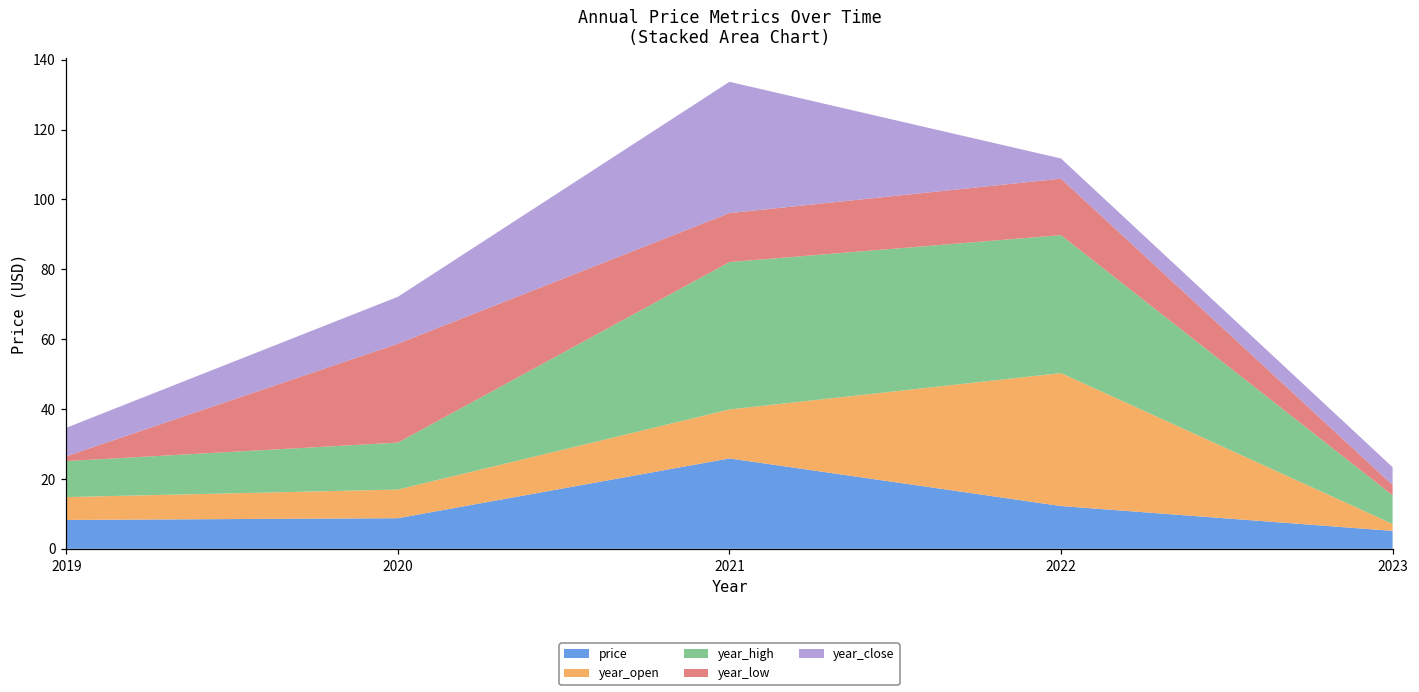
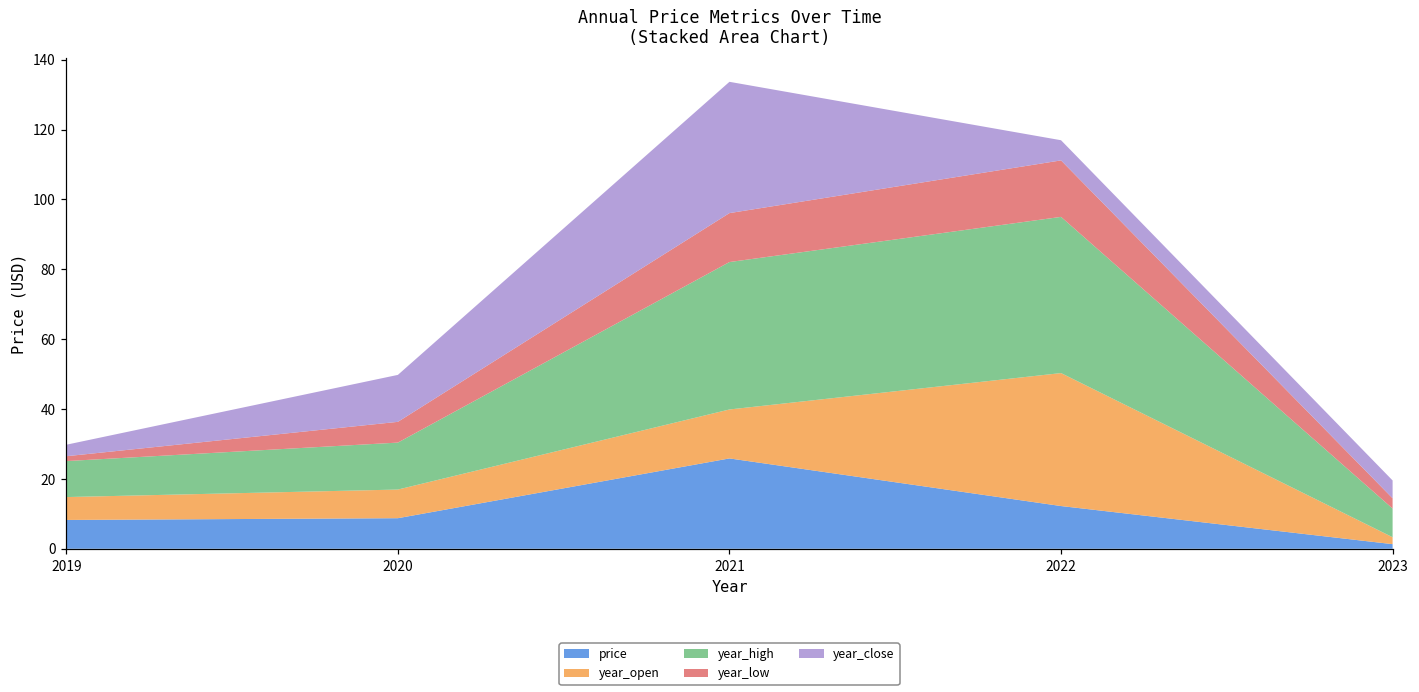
  {
    "price": {
      "2019": 8,
      "2020": 9,
      "2021": 26,
      "2022": 12,
-     "2023": 5
+     "2023": 1
    },
    "year_open": {
      "2019": 7,
      "2020": 8,
      "2021": 14,
      "2022": 38,
      "2023": 2
    },
    "year_high": {
      "2019": 10,
      "2020": 13,
      "2021": 42,
-     "2022": 39,
+     "2022": 45,
      "2023": 8
    },
    "year_low": {
      "2019": 1,
-     "2020": 28,
+     "2020": 6,
      "2021": 14,
      "2022": 16,
      "2023": 3
    },
    "year_close": {
-     "2019": 8,
+     "2019": 3,
      "2020": 13,
      "2021": 38,
      "2022": 6,
      "2023": 5
    }
  }
